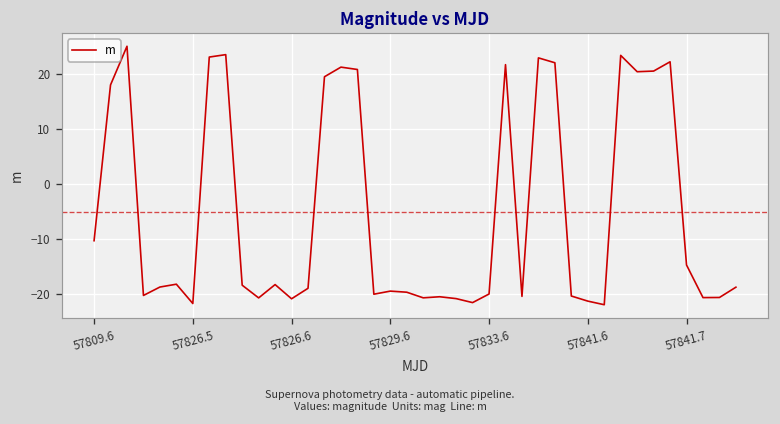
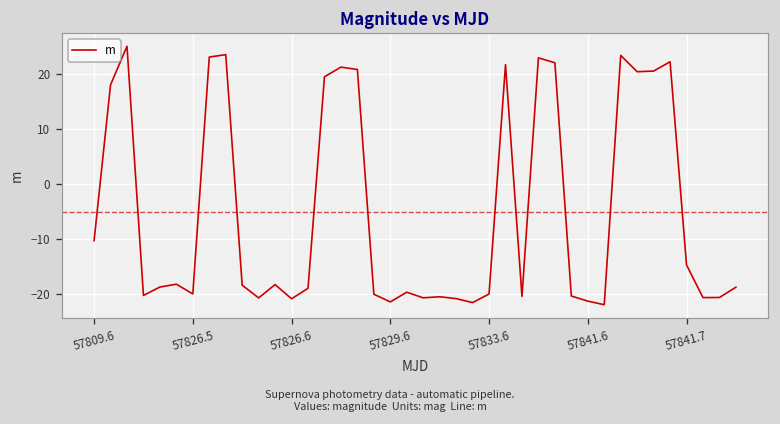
  {
    "57809.6": -10,
-   "57826.5": -22,
+   "57826.5": -20,
    "57826.6": -21,
-   "57829.6": -19,
+   "57829.6": -21,
    "57833.6": -20,
    "57841.6": -21,
    "57841.7": -15
  }
